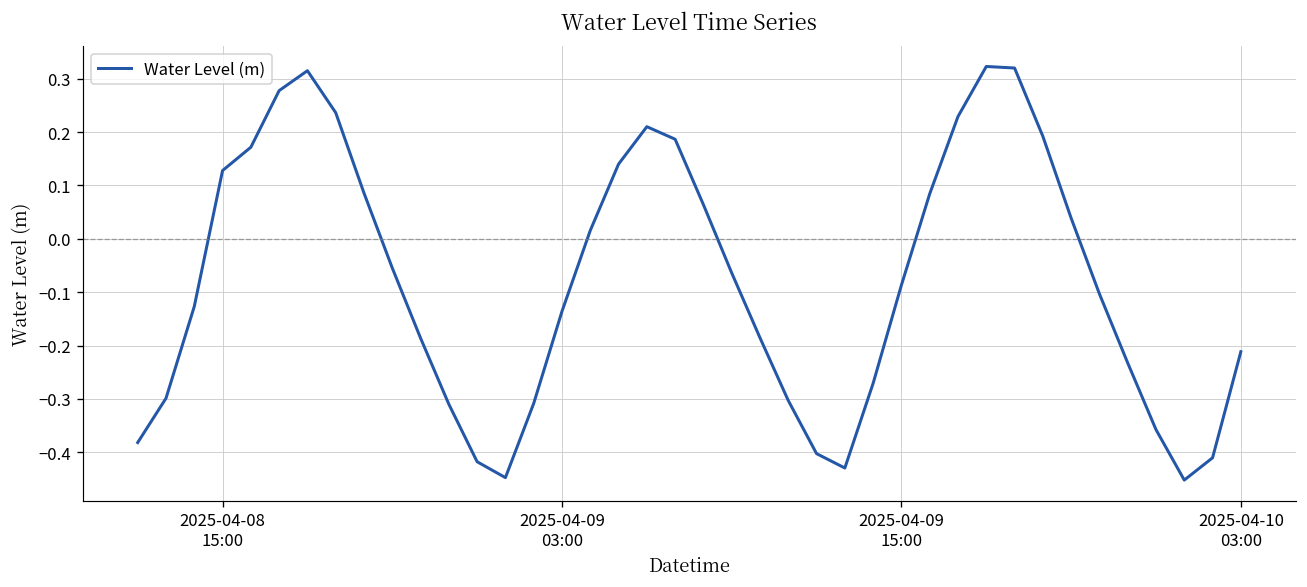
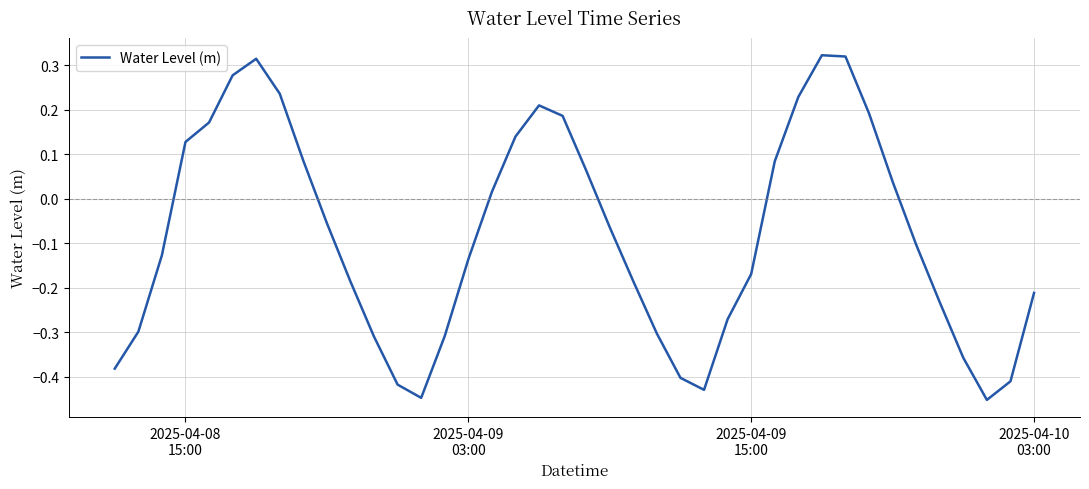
  {
    "2025-04-08 15:00": 0.13,
    "2025-04-09 03:00": -0.14,
-   "2025-04-09 15:00": -0.09,
+   "2025-04-09 15:00": -0.17,
    "2025-04-10 03:00": -0.21
  }
